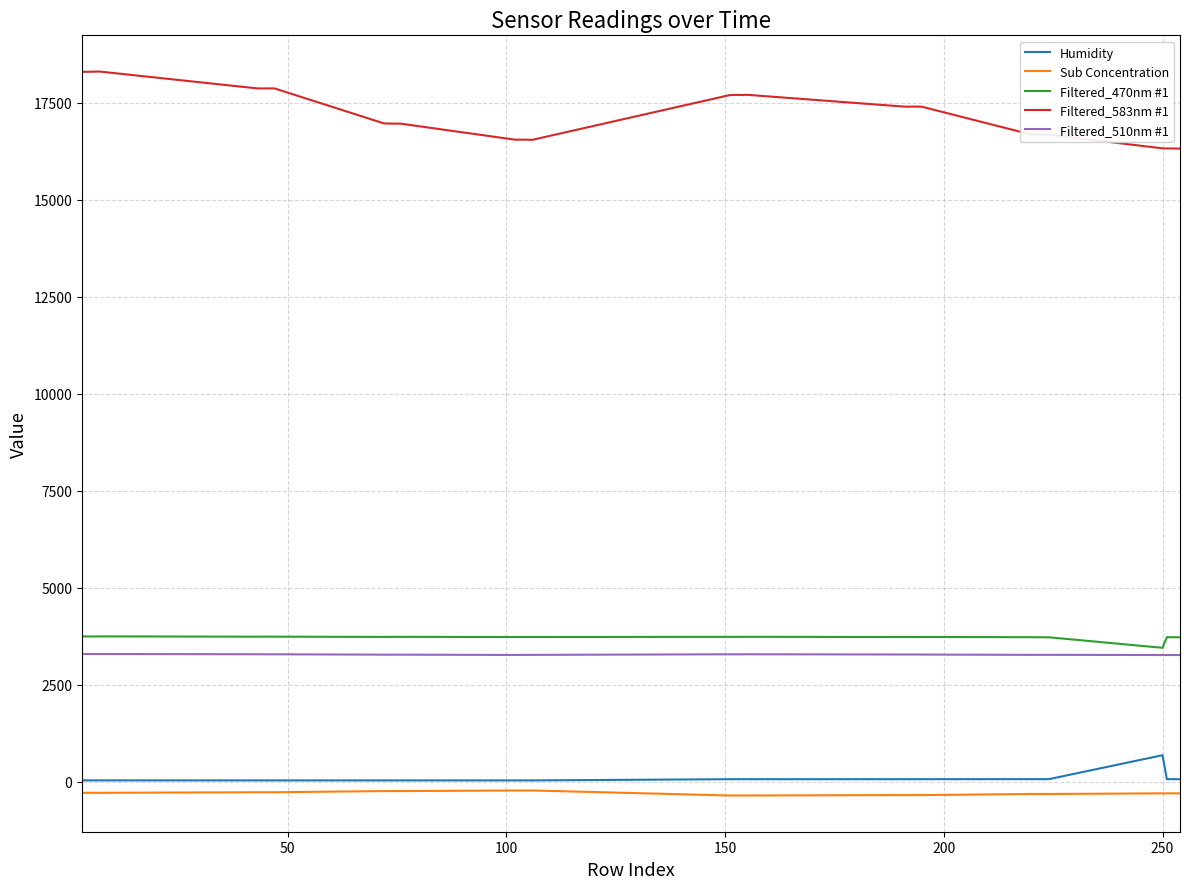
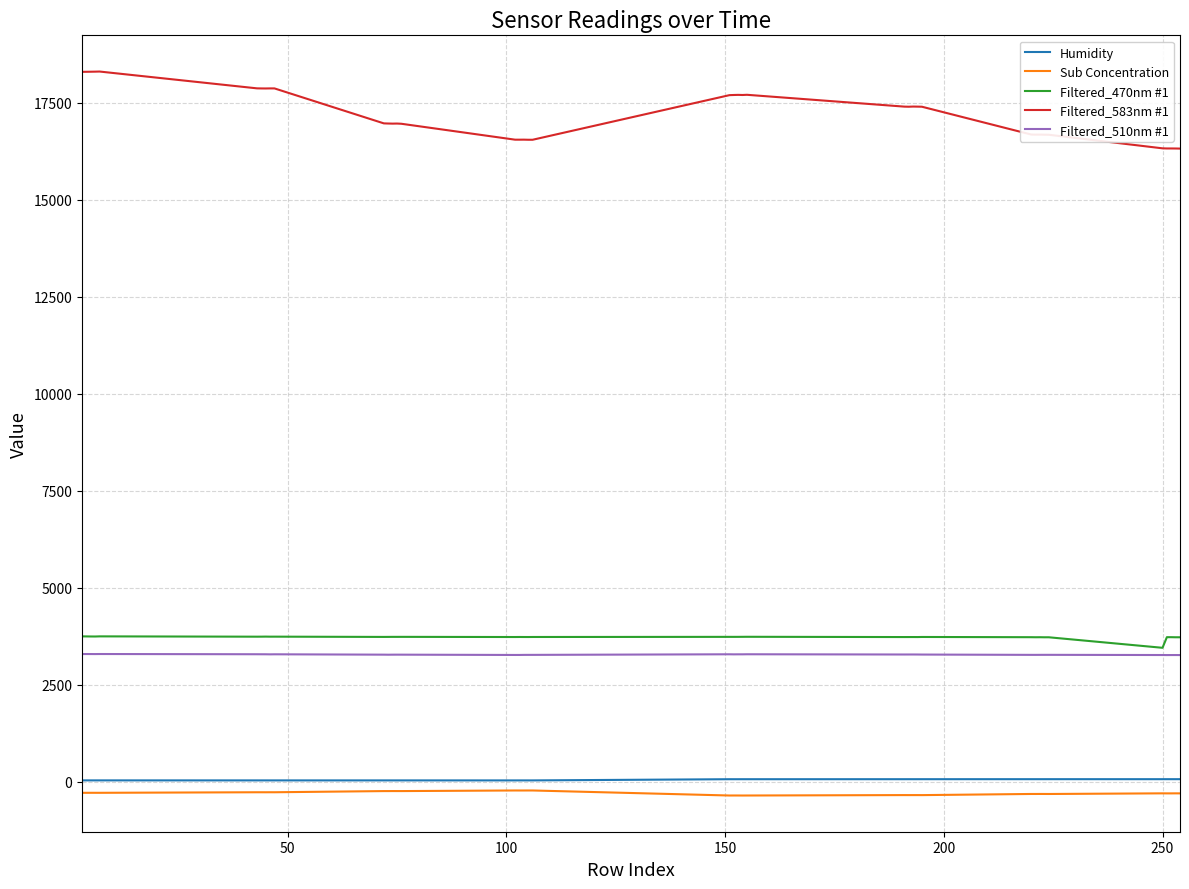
  {
    "Humidity": {
-     "250": 700
+     "250": 100
    },
    "Sub Concentration": {
      "250": -300
    },
    "Filtered_470nm #1": {
      "250": 3400
    },
    "Filtered_583nm #1": {
      "250": 16300
    },
    "Filtered_510nm #1": {
      "250": 3300
    }
  }
